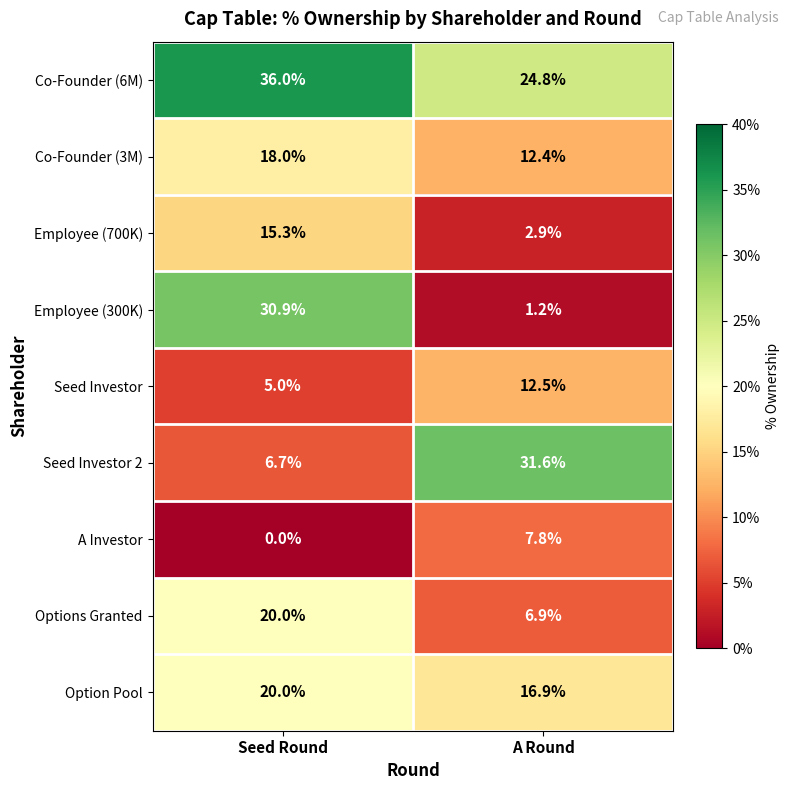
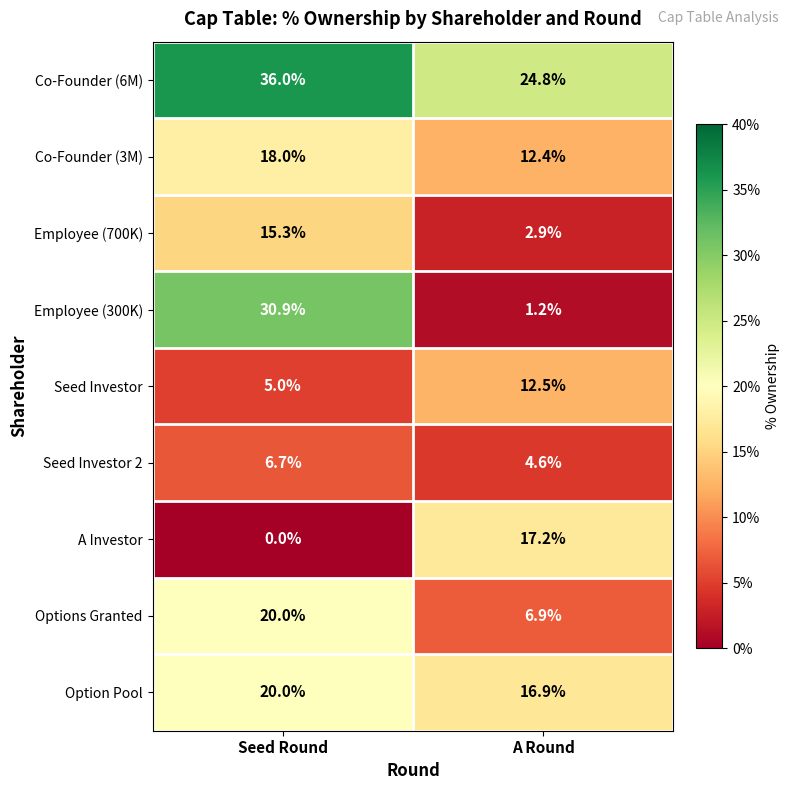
  {
    "Co-Founder (6M)": {
      "Seed Round": "36.0%",
      "A Round": "24.8%"
    },
    "Co-Founder (3M)": {
      "Seed Round": "18.0%",
      "A Round": "12.4%"
    },
    "Employee (700K)": {
      "Seed Round": "15.3%",
      "A Round": "2.9%"
    },
    "Employee (300K)": {
      "Seed Round": "30.9%",
      "A Round": "1.2%"
    },
    "Seed Investor": {
      "Seed Round": "5.0%",
      "A Round": "12.5%"
    },
    "Seed Investor 2": {
      "Seed Round": "6.7%",
-     "A Round": "31.6%"
+     "A Round": "4.6%"
    },
    "A Investor": {
      "Seed Round": "0.0%",
-     "A Round": "7.8%"
+     "A Round": "17.2%"
    },
    "Options Granted": {
      "Seed Round": "20.0%",
      "A Round": "6.9%"
    },
    "Option Pool": {
      "Seed Round": "20.0%",
      "A Round": "16.9%"
    }
  }
